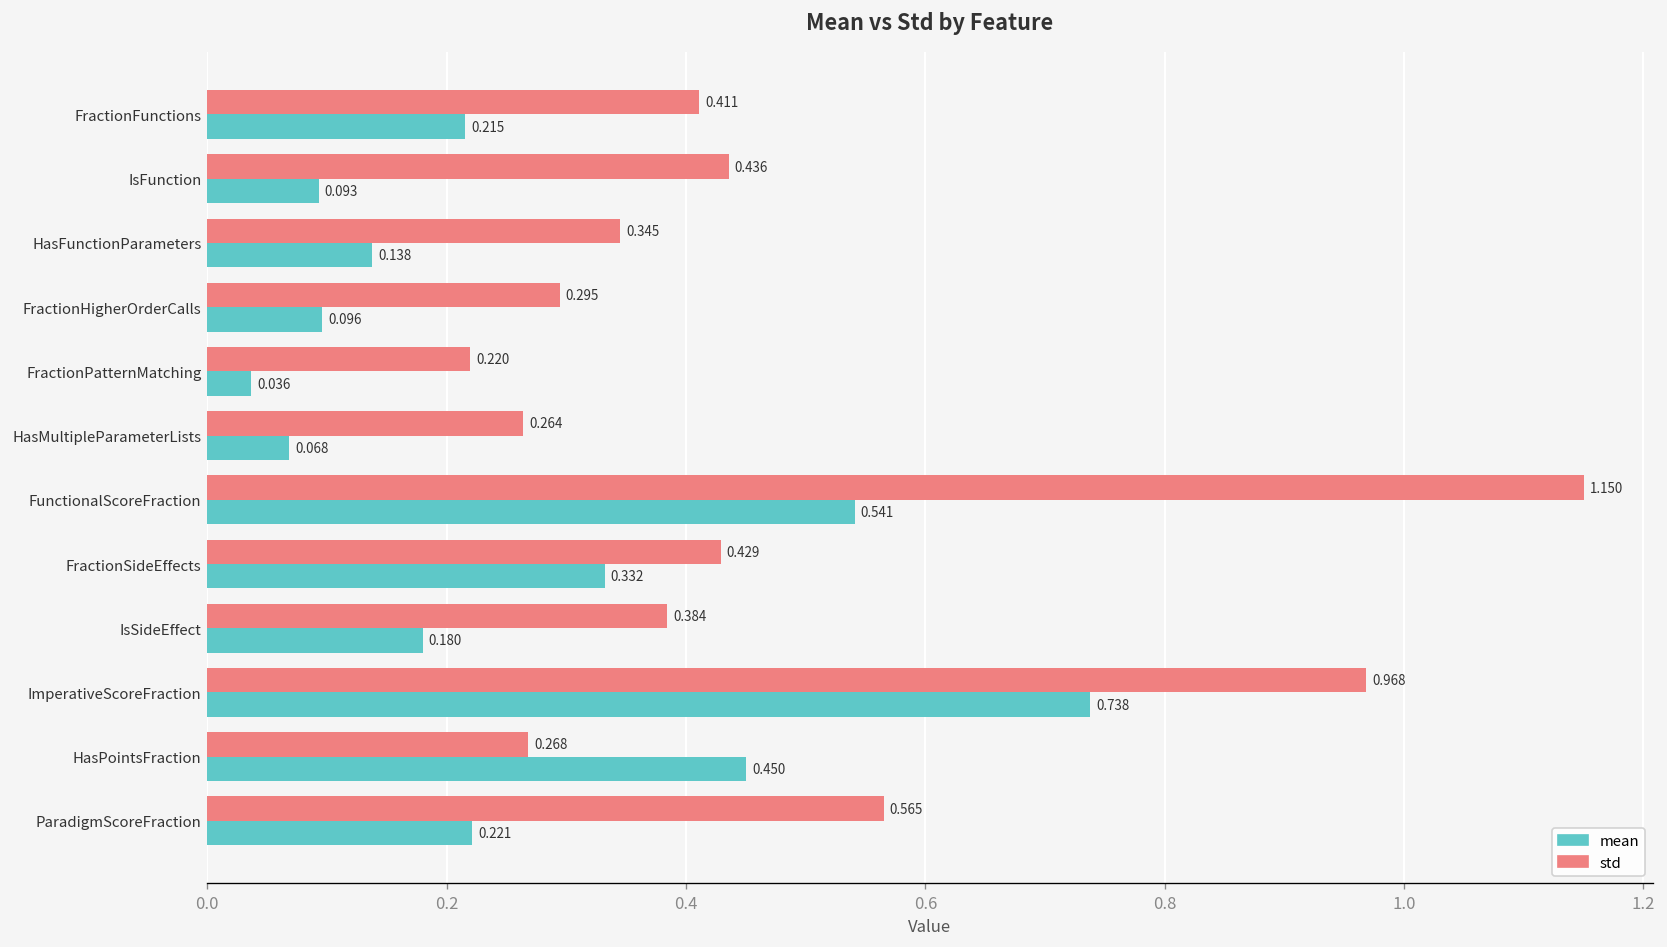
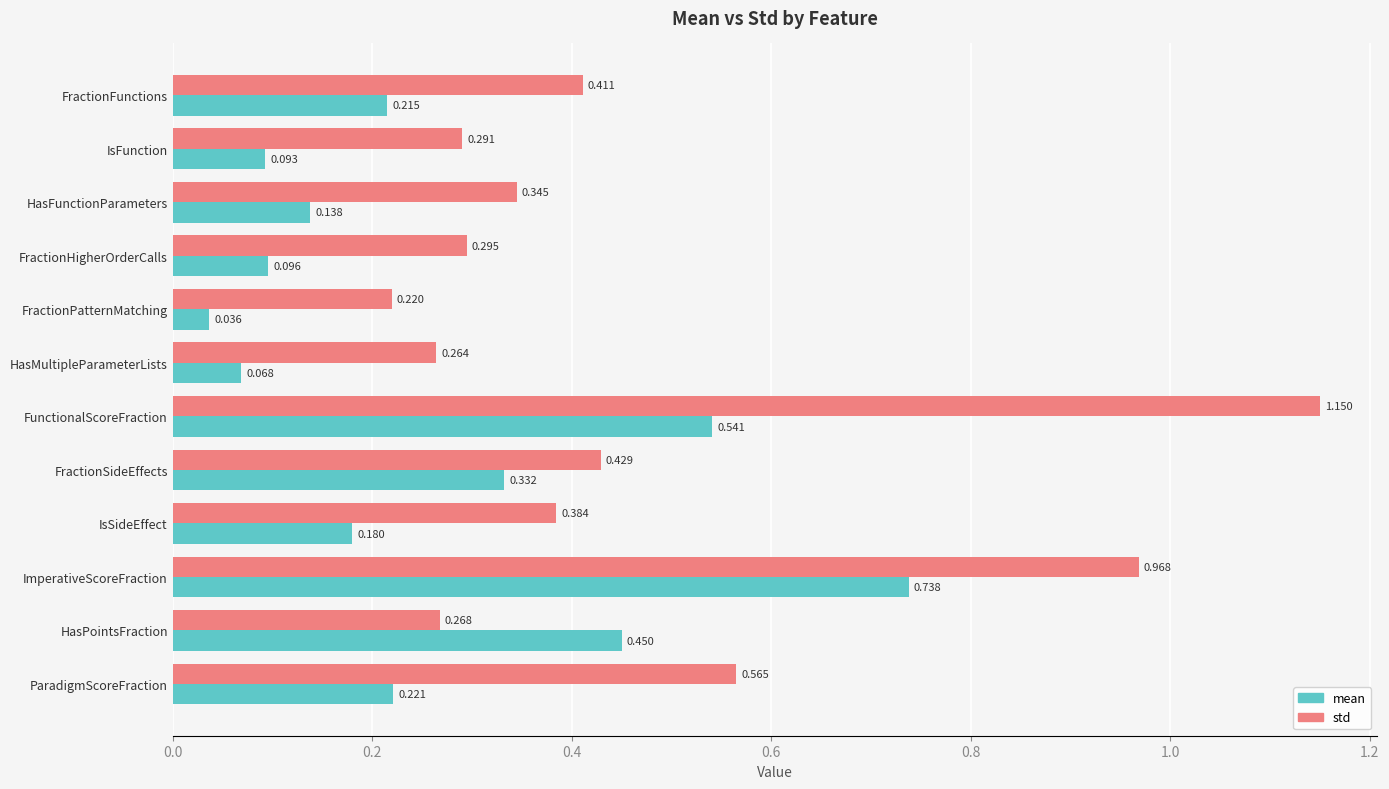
  {
    "mean": {
      "FractionFunctions": 0.215,
      "IsFunction": 0.093,
      "HasFunctionParameters": 0.138,
      "FractionHigherOrderCalls": 0.096,
      "FractionPatternMatching": 0.036,
      "HasMultipleParameterLists": 0.068,
      "FunctionalScoreFraction": 0.541,
      "FractionSideEffects": 0.332,
      "IsSideEffect": 0.180,
      "ImperativeScoreFraction": 0.738,
      "HasPointsFraction": 0.450,
      "ParadigmScoreFraction": 0.221
    },
    "std": {
      "FractionFunctions": 0.411,
-     "IsFunction": 0.436,
+     "IsFunction": 0.291,
      "HasFunctionParameters": 0.345,
      "FractionHigherOrderCalls": 0.295,
      "FractionPatternMatching": 0.220,
      "HasMultipleParameterLists": 0.264,
      "FunctionalScoreFraction": 1.150,
      "FractionSideEffects": 0.429,
      "IsSideEffect": 0.384,
      "ImperativeScoreFraction": 0.968,
      "HasPointsFraction": 0.268,
      "ParadigmScoreFraction": 0.565
    }
  }
